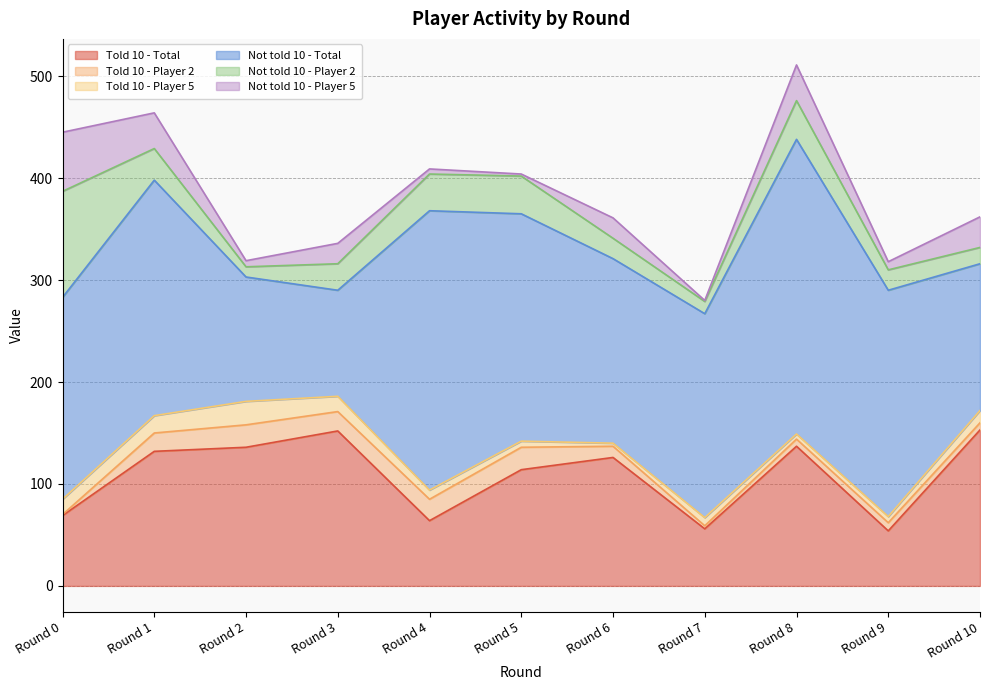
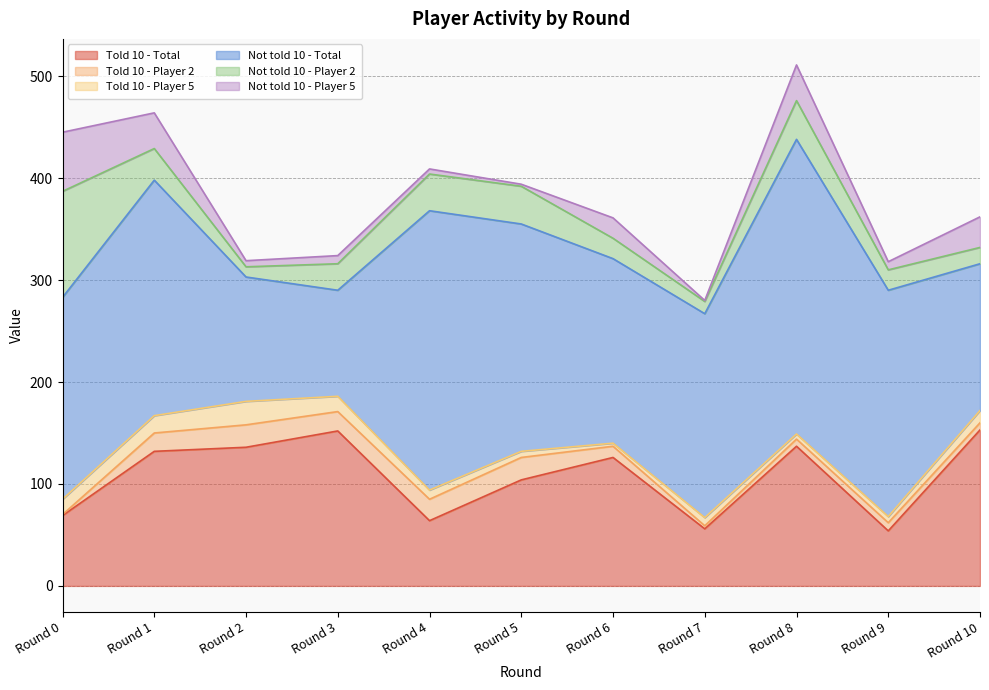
  {
    "Told 10 - Total": {
      "Round 1": 132,
      "Round 2": 136,
      "Round 3": 152,
      "Round 4": 64,
-     "Round 5": 114,
+     "Round 5": 104,
      "Round 6": 126,
      "Round 7": 56,
      "Round 8": 137,
      "Round 9": 54,
      "Round 10": 153
    },
    "Not told 10 - Total": {
      "Round 0": 198,
      "Round 1": 231,
      "Round 2": 122,
      "Round 3": 104,
      "Round 4": 274,
      "Round 5": 223,
      "Round 6": 181,
      "Round 7": 200,
      "Round 8": 289,
      "Round 9": 222,
      "Round 10": 144
    },
    "Not told 10 - Player 2": {
      "Round 0": 104,
      "Round 1": 31,
      "Round 2": 10,
      "Round 3": 26,
      "Round 4": 36,
      "Round 6": 20,
      "Round 8": 38,
      "Round 9": 20,
      "Round 10": 16
    },
    "Not told 10 - Player 5": {
      "Round 0": 58,
      "Round 1": 35,
      "Round 2": 6,
-     "Round 3": 20,
+     "Round 3": 8,
      "Round 4": 5,
      "Round 6": 20,
      "Round 8": 35,
      "Round 9": 8,
      "Round 10": 30
    }
  }
